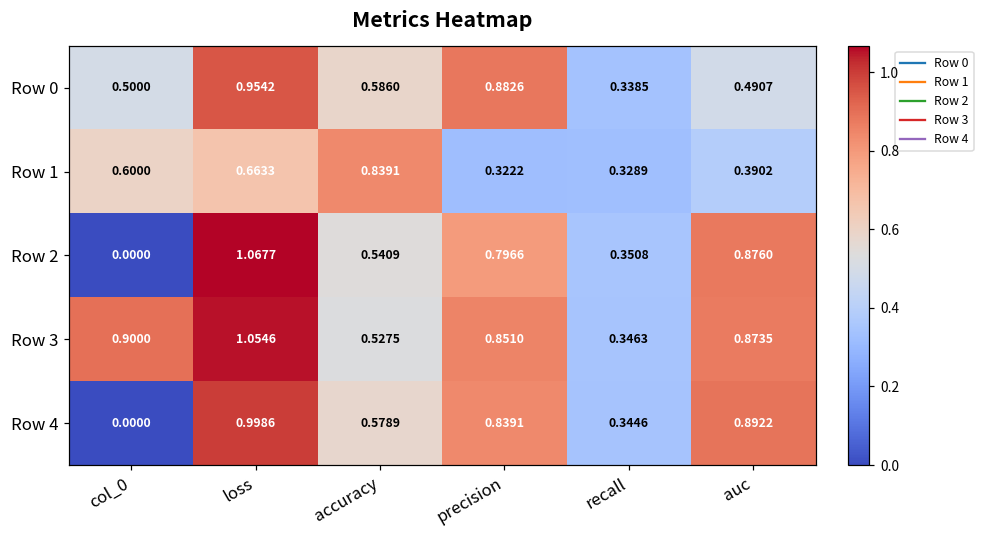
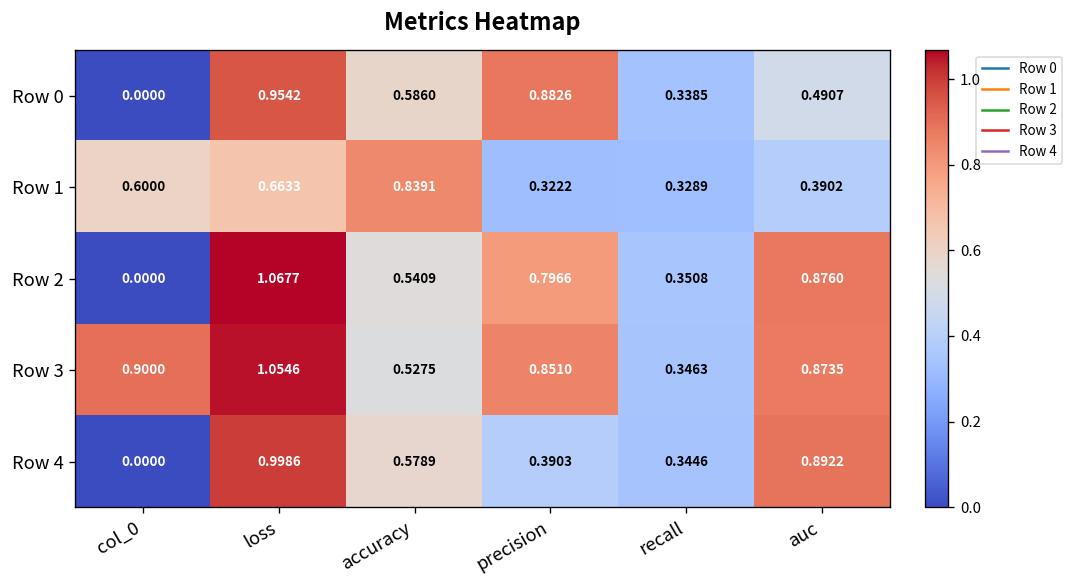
  {
    "Row 0": {
-     "col_0": 0.5000,
+     "col_0": 0.0000,
      "loss": 0.9542,
      "accuracy": 0.5860,
      "precision": 0.8826,
      "recall": 0.3385,
      "auc": 0.4907
    },
    "Row 1": {
      "col_0": 0.6000,
      "loss": 0.6633,
      "accuracy": 0.8391,
      "precision": 0.3222,
      "recall": 0.3289,
      "auc": 0.3902
    },
    "Row 2": {
      "col_0": 0.0000,
      "loss": 1.0677,
      "accuracy": 0.5409,
      "precision": 0.7966,
      "recall": 0.3508,
      "auc": 0.8760
    },
    "Row 3": {
      "col_0": 0.9000,
      "loss": 1.0546,
      "accuracy": 0.5275,
      "precision": 0.8510,
      "recall": 0.3463,
      "auc": 0.8735
    },
    "Row 4": {
      "col_0": 0.0000,
      "loss": 0.9986,
      "accuracy": 0.5789,
-     "precision": 0.8391,
+     "precision": 0.3903,
      "recall": 0.3446,
      "auc": 0.8922
    }
  }
